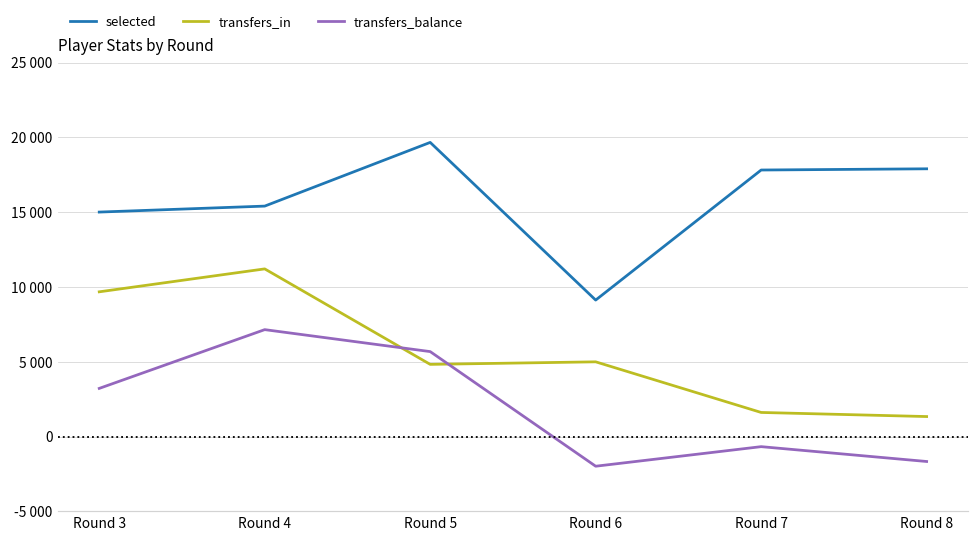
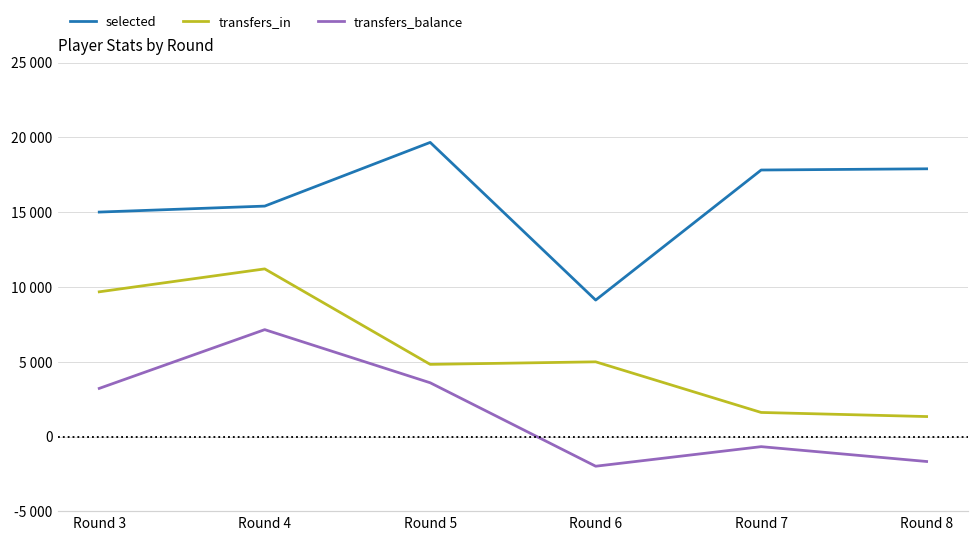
  {
    "selected": {
      "Round 3": 15000,
      "Round 4": 15400,
      "Round 5": 19700,
      "Round 6": 9100,
      "Round 7": 17800,
      "Round 8": 17900
    },
    "transfers_in": {
      "Round 3": 9700,
      "Round 4": 11200,
      "Round 5": 4800,
      "Round 6": 5000,
      "Round 7": 1600,
      "Round 8": 1300
    },
    "transfers_balance": {
      "Round 3": 3200,
      "Round 4": 7100,
-     "Round 5": 5700,
+     "Round 5": 3600,
      "Round 6": -2000,
      "Round 7": -700,
      "Round 8": -1700
    }
  }
